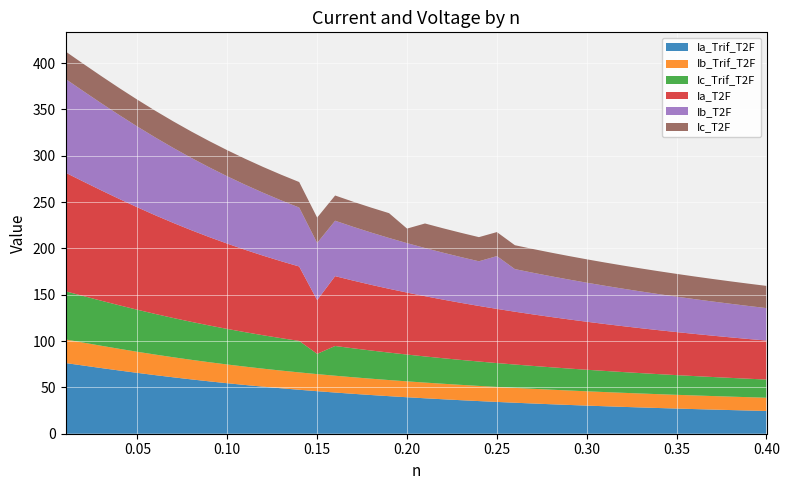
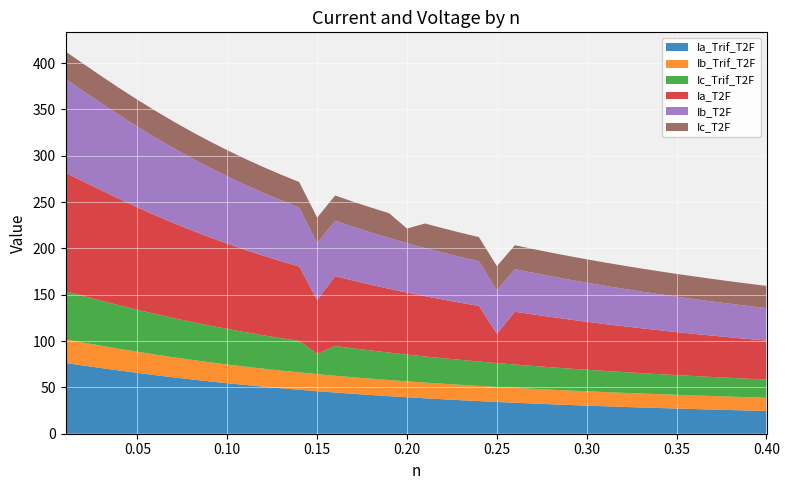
  {
    "Ia_Trif_T2F": {
      "0.05": 70,
      "0.10": 50,
      "0.15": 50,
      "0.20": 40,
      "0.25": 30,
      "0.30": 30,
      "0.35": 30,
      "0.40": 20
    },
    "Ib_Trif_T2F": {
      "0.05": 20,
      "0.10": 20,
      "0.15": 20,
      "0.20": 20,
      "0.25": 20,
      "0.30": 20,
      "0.35": 10,
      "0.40": 10
    },
    "Ic_Trif_T2F": {
      "0.05": 50,
      "0.10": 40,
      "0.15": 20,
      "0.20": 30,
      "0.25": 30,
      "0.30": 20,
      "0.35": 20,
      "0.40": 20
    },
    "Ia_T2F": {
      "0.05": 110,
      "0.10": 90,
      "0.15": 60,
      "0.20": 70,
-     "0.25": 60,
+     "0.25": 30,
      "0.30": 50,
      "0.35": 50,
      "0.40": 40
    },
    "Ib_T2F": {
      "0.05": 90,
      "0.10": 70,
      "0.15": 60,
      "0.20": 50,
-     "0.25": 60,
+     "0.25": 50,
      "0.30": 40,
      "0.35": 40,
      "0.40": 40
    },
    "Ic_T2F": {
      "0.05": 30,
      "0.10": 30,
      "0.15": 30,
      "0.20": 20,
      "0.25": 30,
      "0.30": 30,
      "0.35": 20,
      "0.40": 20
    }
  }
